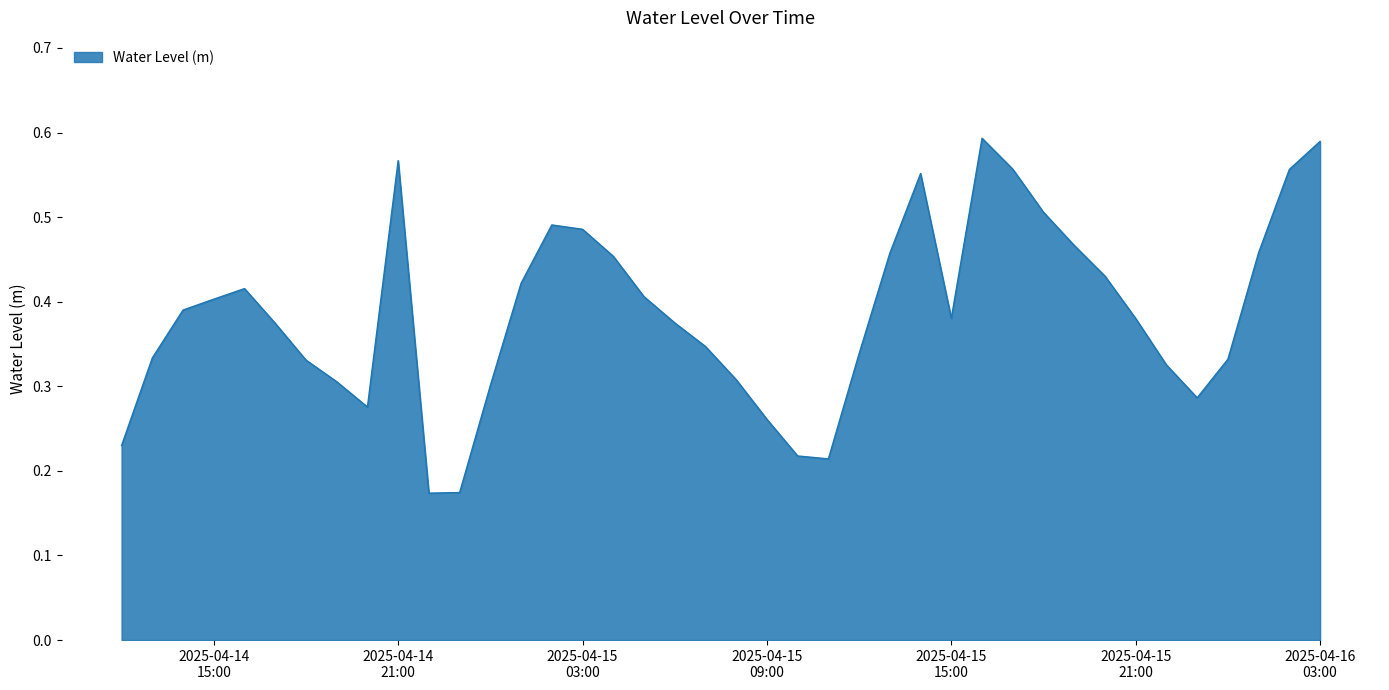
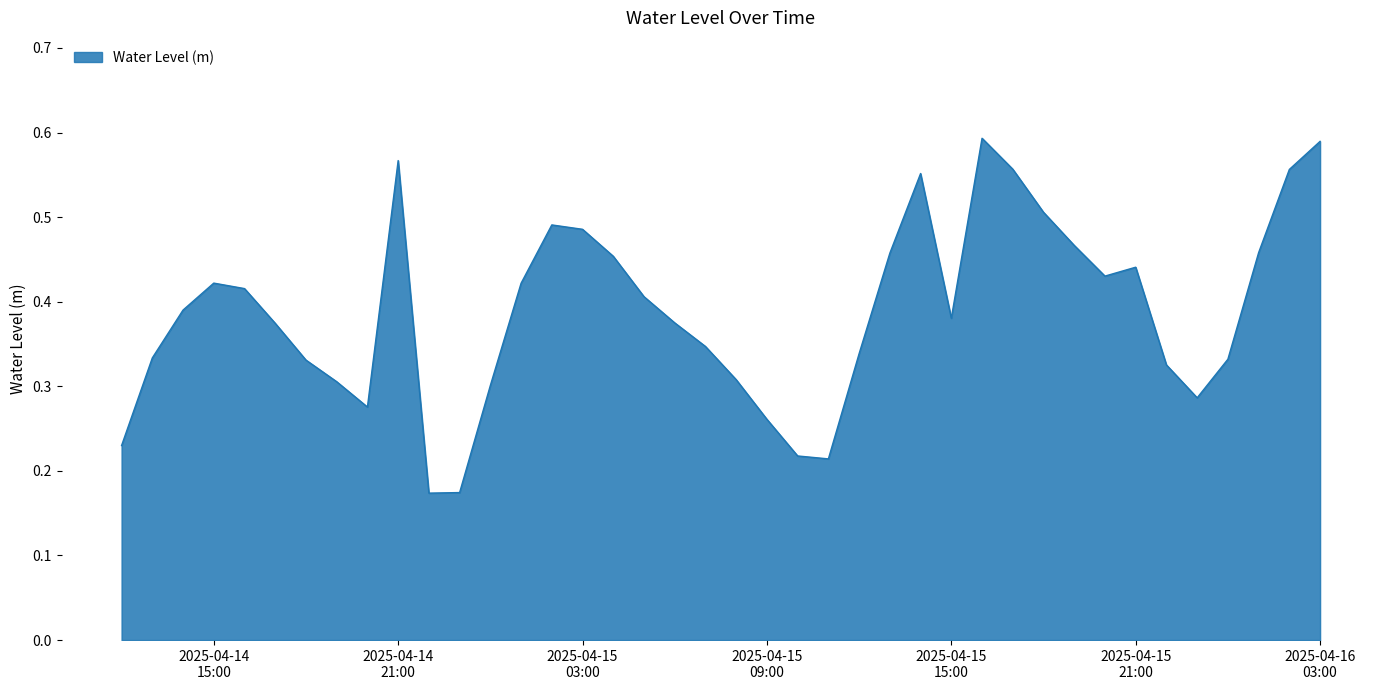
  {
-   "2025-04-14 15:00": 0.40,
+   "2025-04-14 15:00": 0.42,
    "2025-04-14 21:00": 0.57,
    "2025-04-15 03:00": 0.49,
    "2025-04-15 09:00": 0.26,
    "2025-04-15 15:00": 0.38,
-   "2025-04-15 21:00": 0.38,
+   "2025-04-15 21:00": 0.44,
    "2025-04-16 03:00": 0.59
  }
